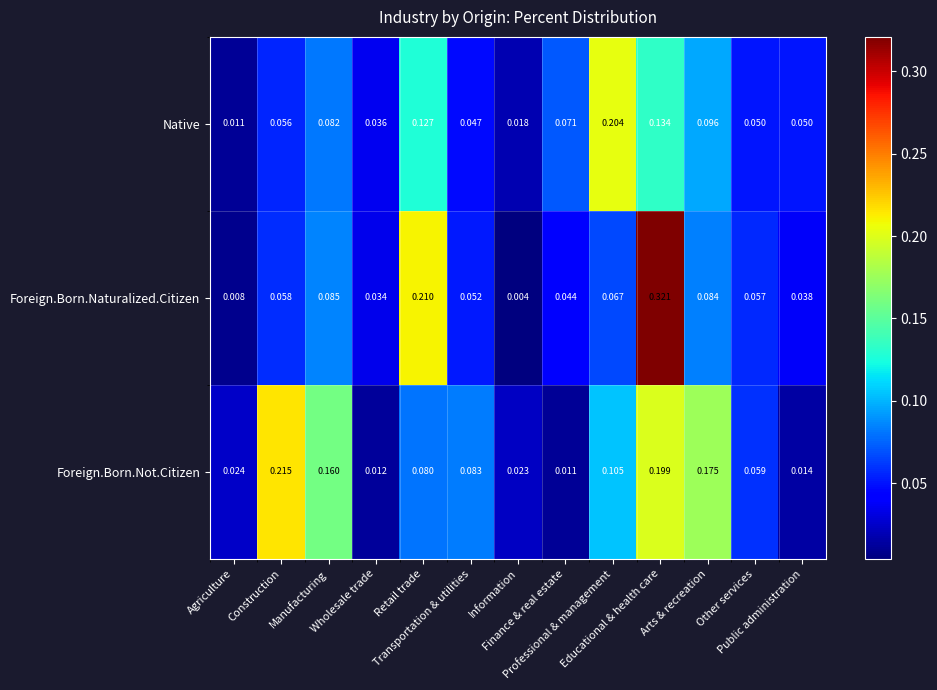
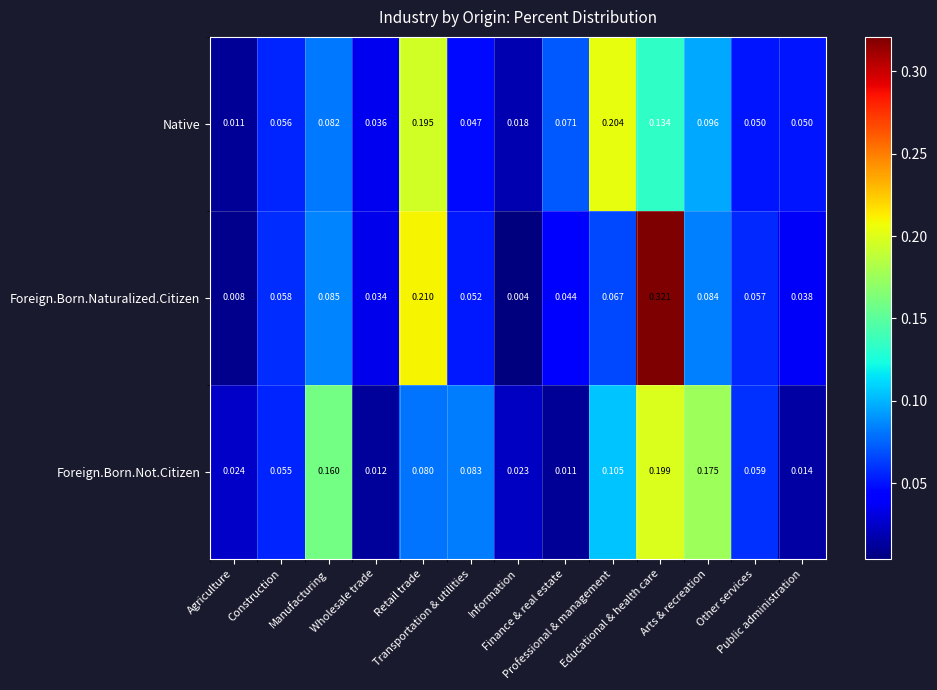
  {
    "Native": {
      "Agriculture": 0.011,
      "Construction": 0.056,
      "Manufacturing": 0.082,
      "Wholesale trade": 0.036,
-     "Retail trade": 0.127,
+     "Retail trade": 0.195,
      "Transportation & utilities": 0.047,
      "Information": 0.018,
      "Finance & real estate": 0.071,
      "Professional & management": 0.204,
      "Educational & health care": 0.134,
      "Arts & recreation": 0.096,
      "Other services": 0.050,
      "Public administration": 0.050
    },
    "Foreign.Born.Naturalized.Citizen": {
      "Agriculture": 0.008,
      "Construction": 0.058,
      "Manufacturing": 0.085,
      "Wholesale trade": 0.034,
      "Retail trade": 0.210,
      "Transportation & utilities": 0.052,
      "Information": 0.004,
      "Finance & real estate": 0.044,
      "Professional & management": 0.067,
      "Educational & health care": 0.321,
      "Arts & recreation": 0.084,
      "Other services": 0.057,
      "Public administration": 0.038
    },
    "Foreign.Born.Not.Citizen": {
      "Agriculture": 0.024,
-     "Construction": 0.215,
+     "Construction": 0.055,
      "Manufacturing": 0.160,
      "Wholesale trade": 0.012,
      "Retail trade": 0.080,
      "Transportation & utilities": 0.083,
      "Information": 0.023,
      "Finance & real estate": 0.011,
      "Professional & management": 0.105,
      "Educational & health care": 0.199,
      "Arts & recreation": 0.175,
      "Other services": 0.059,
      "Public administration": 0.014
    }
  }
